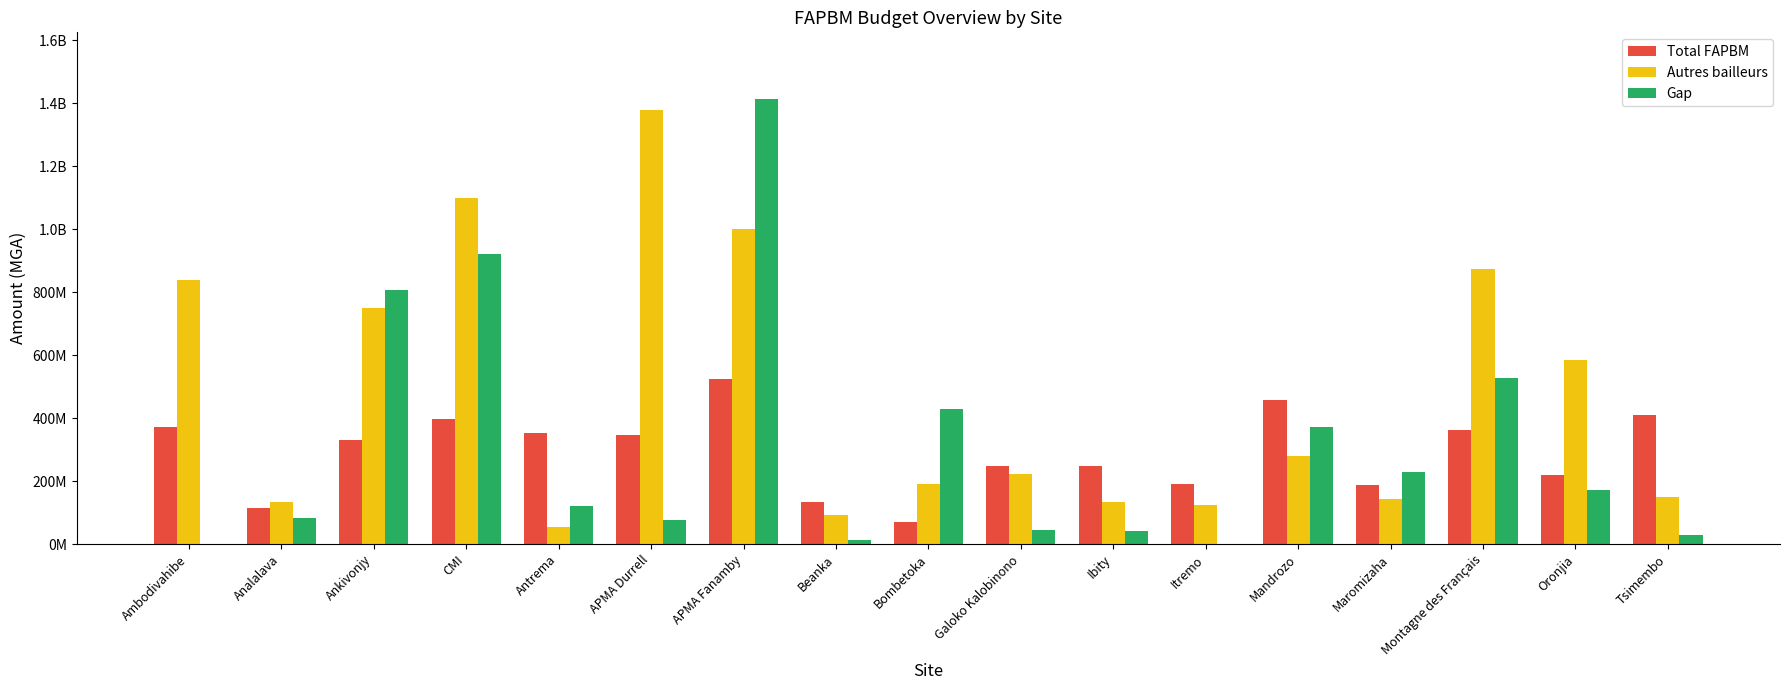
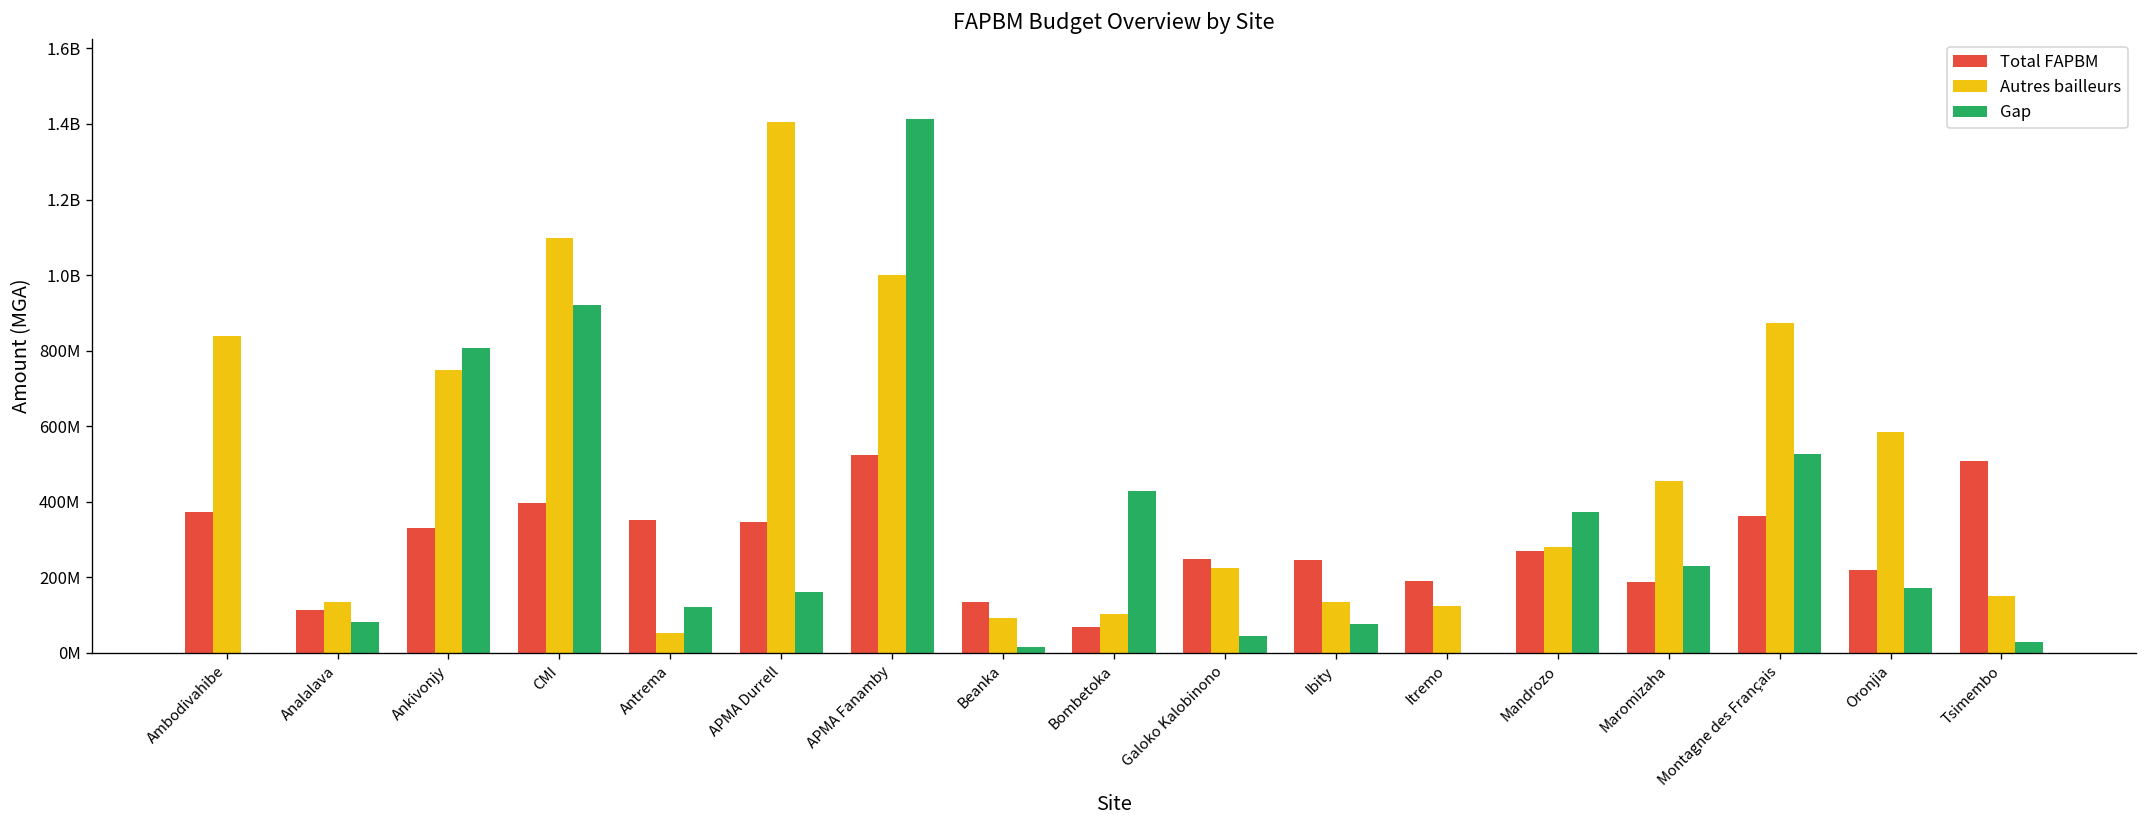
  {
    "Total FAPBM": {
      "Ambodivahibe": 370000000,
      "Analalava": 110000000,
      "Ankivonjy": 330000000,
      "CMI": 400000000,
      "Antrema": 350000000,
      "APMA Durrell": 350000000,
      "APMA Fanamby": 520000000,
      "Beanka": 130000000,
      "Bombetoka": 70000000,
      "Galoko Kalobinono": 250000000,
      "Ibity": 250000000,
      "Itremo": 190000000,
-     "Mandrozo": 460000000,
+     "Mandrozo": 270000000,
      "Maromizaha": 190000000,
      "Montagne des Français": 360000000,
      "Oronjia": 220000000,
-     "Tsimembo": 410000000
+     "Tsimembo": 510000000
    },
    "Autres bailleurs": {
      "Ambodivahibe": 840000000,
      "Analalava": 130000000,
      "Ankivonjy": 750000000,
      "CMI": 1100000000,
      "Antrema": 50000000,
-     "APMA Durrell": 1380000000,
+     "APMA Durrell": 1400000000,
      "APMA Fanamby": 1000000000,
      "Beanka": 90000000,
-     "Bombetoka": 190000000,
+     "Bombetoka": 100000000,
      "Galoko Kalobinono": 220000000,
      "Ibity": 130000000,
      "Itremo": 120000000,
      "Mandrozo": 280000000,
-     "Maromizaha": 140000000,
+     "Maromizaha": 460000000,
      "Montagne des Français": 870000000,
      "Oronjia": 590000000,
      "Tsimembo": 150000000
    },
    "Gap": {
      "Ambodivahibe": 0,
      "Analalava": 80000000,
      "Ankivonjy": 810000000,
      "CMI": 920000000,
      "Antrema": 120000000,
-     "APMA Durrell": 80000000,
+     "APMA Durrell": 160000000,
      "APMA Fanamby": 1410000000,
      "Beanka": 10000000,
      "Bombetoka": 430000000,
      "Galoko Kalobinono": 40000000,
-     "Ibity": 40000000,
+     "Ibity": 80000000,
      "Itremo": 0,
      "Mandrozo": 370000000,
      "Maromizaha": 230000000,
      "Montagne des Français": 530000000,
      "Oronjia": 170000000,
      "Tsimembo": 30000000
    }
  }
